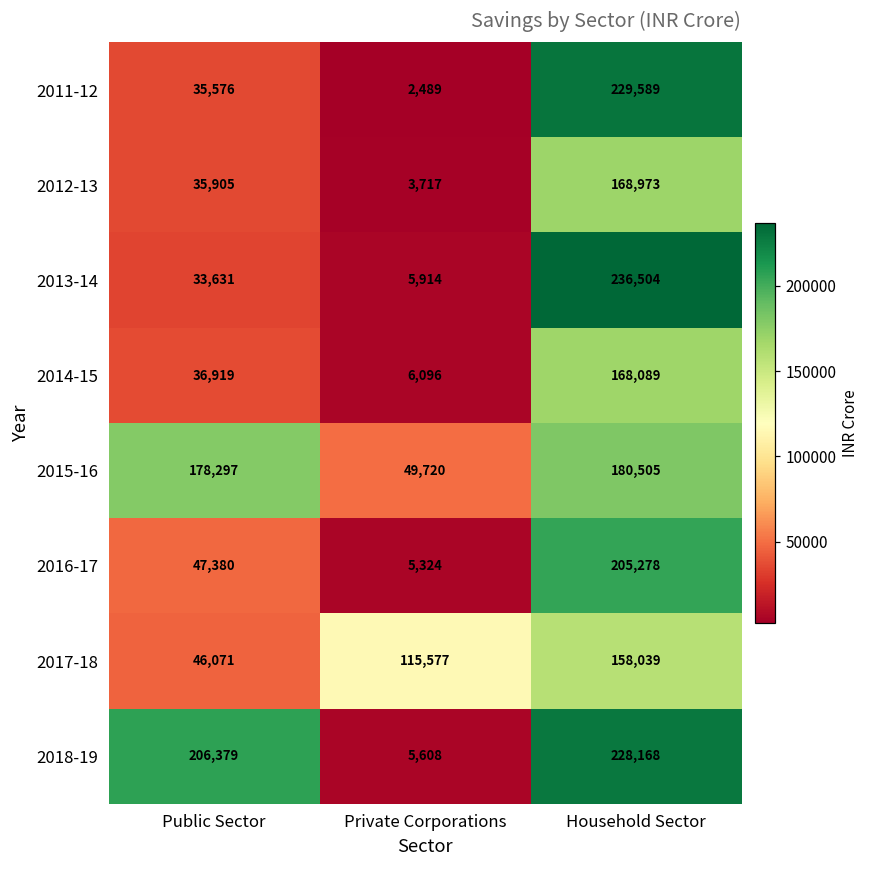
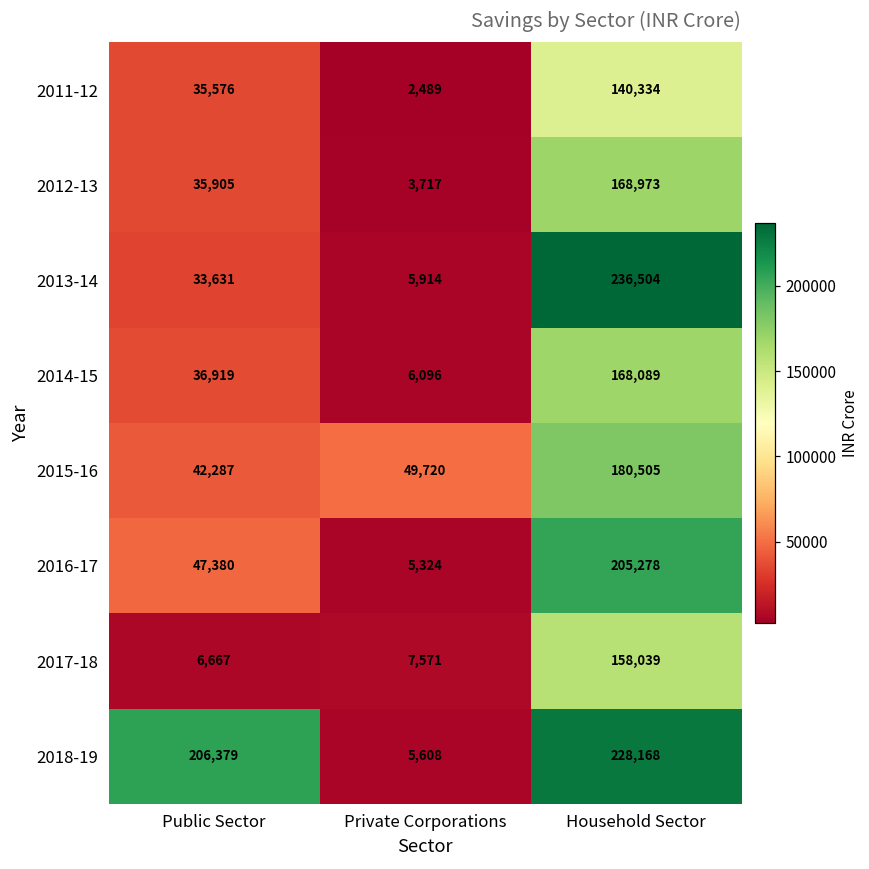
  {
    "2011-12": {
      "Public Sector": "35,576",
      "Private Corporations": "2,489",
-     "Household Sector": "229,589"
+     "Household Sector": "140,334"
    },
    "2012-13": {
      "Public Sector": "35,905",
      "Private Corporations": "3,717",
      "Household Sector": "168,973"
    },
    "2013-14": {
      "Public Sector": "33,631",
      "Private Corporations": "5,914",
      "Household Sector": "236,504"
    },
    "2014-15": {
      "Public Sector": "36,919",
      "Private Corporations": "6,096",
      "Household Sector": "168,089"
    },
    "2015-16": {
-     "Public Sector": "178,297",
+     "Public Sector": "42,287",
      "Private Corporations": "49,720",
      "Household Sector": "180,505"
    },
    "2016-17": {
      "Public Sector": "47,380",
      "Private Corporations": "5,324",
      "Household Sector": "205,278"
    },
    "2017-18": {
-     "Public Sector": "46,071",
-     "Private Corporations": "115,577",
+     "Public Sector": "6,667",
+     "Private Corporations": "7,571",
      "Household Sector": "158,039"
    },
    "2018-19": {
      "Public Sector": "206,379",
      "Private Corporations": "5,608",
      "Household Sector": "228,168"
    }
  }
